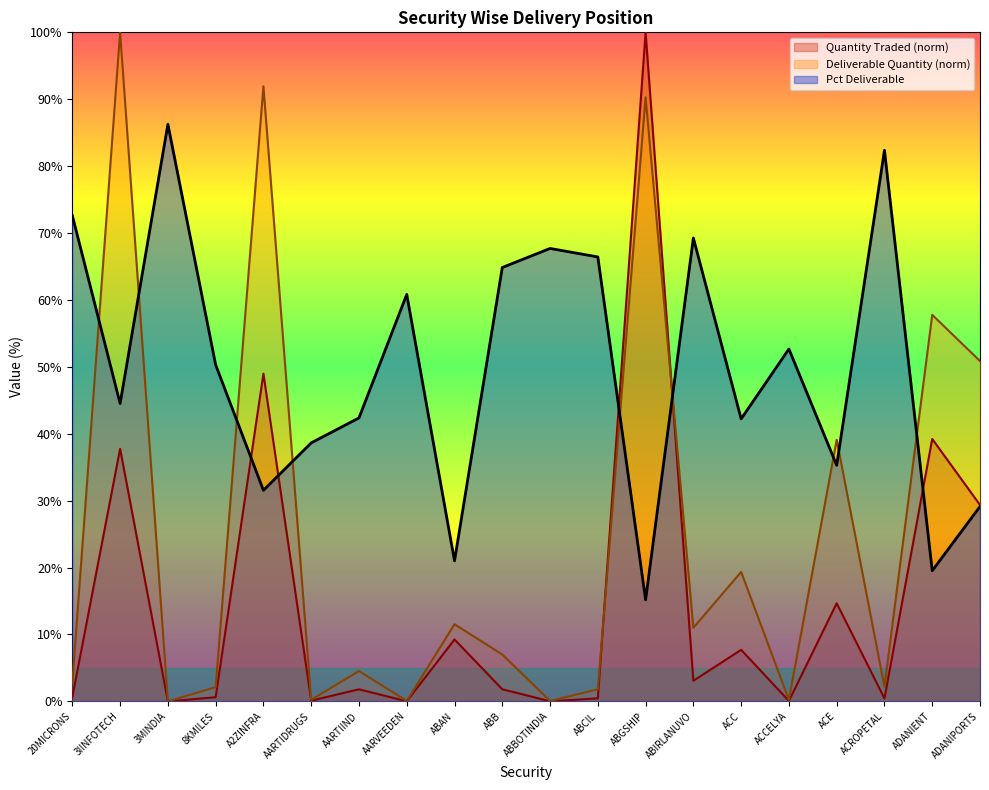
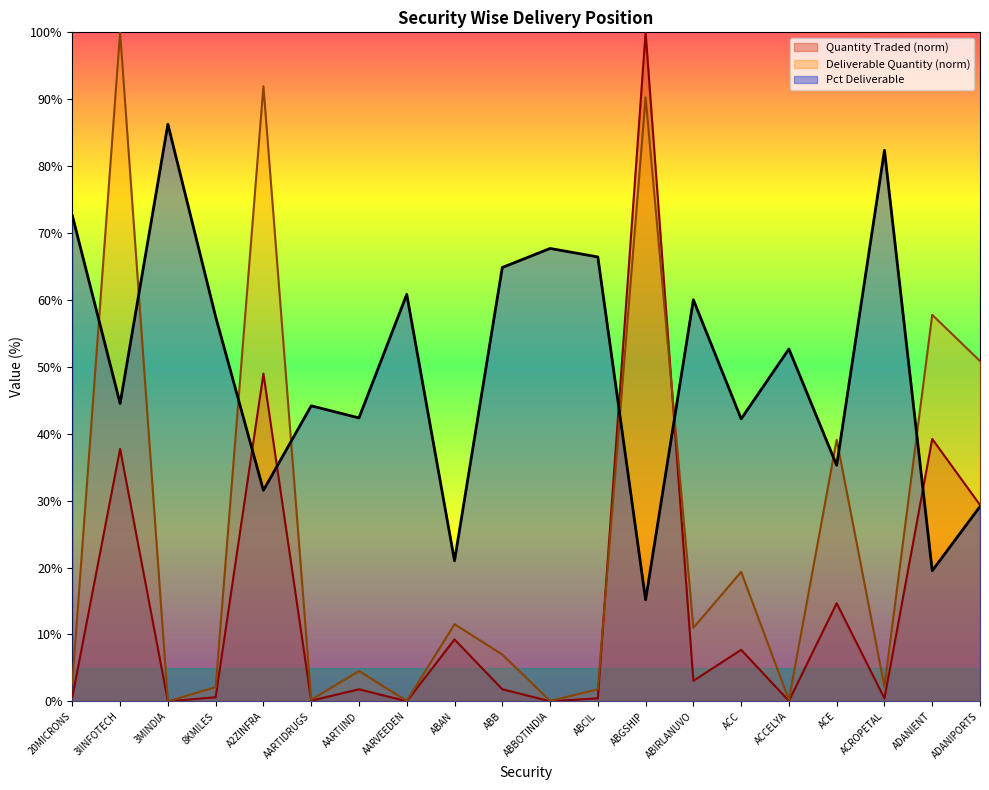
  {
    "Pct Deliverable": {
      "20MICRONS": "73%",
      "3IINFOTECH": "45%",
      "3MINDIA": "86%",
-     "8KMILES": "50%",
+     "8KMILES": "57%",
      "A2ZINFRA": "32%",
-     "AARTIDRUGS": "39%",
+     "AARTIDRUGS": "44%",
      "AARTIIND": "42%",
      "AARVEEDEN": "61%",
      "ABAN": "21%",
      "ABB": "65%",
      "ABBOTINDIA": "68%",
      "ABCIL": "66%",
      "ABGSHIP": "15%",
-     "ABIRLANUVO": "69%",
+     "ABIRLANUVO": "60%",
      "ACC": "42%",
      "ACCELYA": "53%",
      "ACE": "35%",
      "ACROPETAL": "82%",
      "ADANIENT": "20%"
    }
  }
